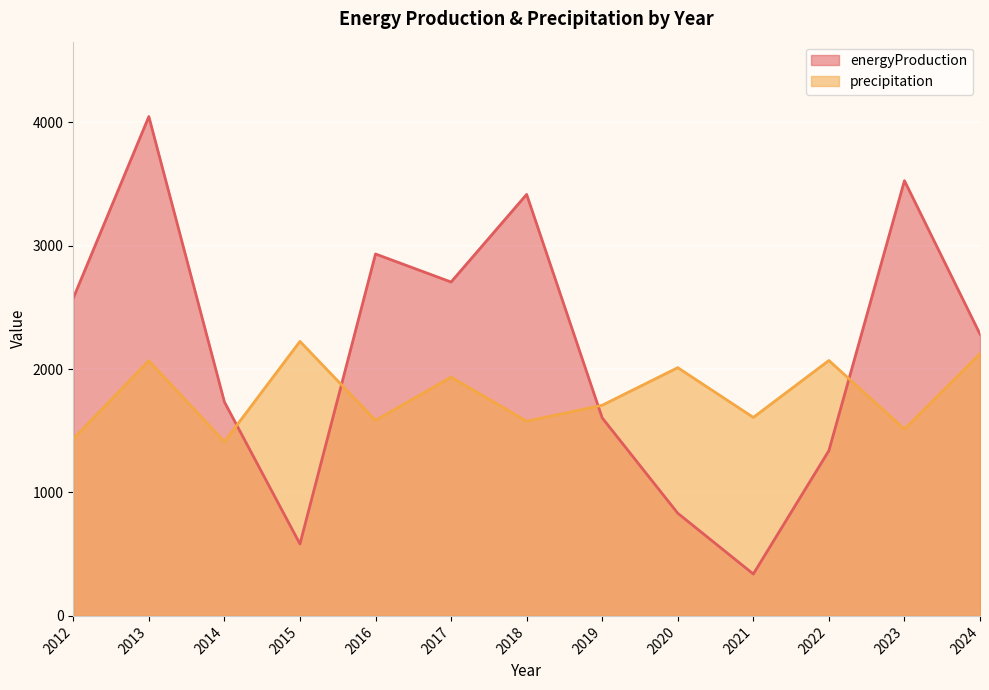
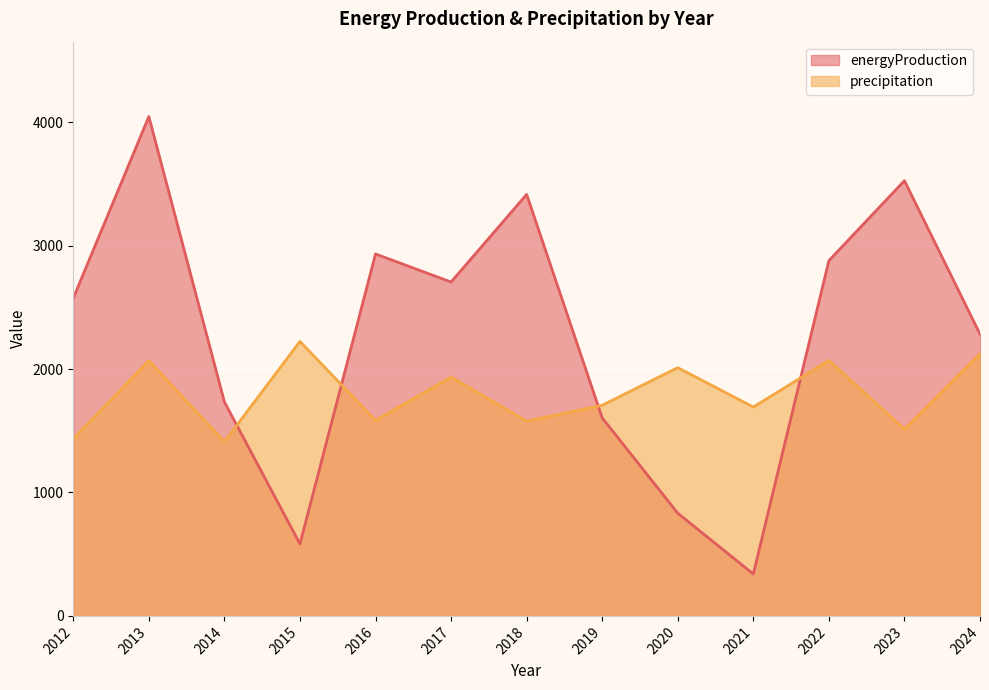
  {
    "energyProduction": {
      "2012": 2570,
      "2013": 4050,
      "2014": 1730,
      "2015": 580,
      "2016": 2930,
      "2017": 2700,
      "2018": 3410,
      "2019": 1600,
      "2020": 830,
      "2021": 340,
-     "2022": 1340,
+     "2022": 2880,
      "2023": 3530,
      "2024": 2280
    },
    "precipitation": {
      "2012": 1430,
      "2013": 2070,
      "2014": 1410,
      "2015": 2220,
      "2016": 1580,
      "2017": 1930,
      "2018": 1580,
      "2019": 1710,
      "2020": 2010,
-     "2021": 1610,
+     "2021": 1690,
      "2022": 2070,
      "2023": 1510,
      "2024": 2120
    }
  }
